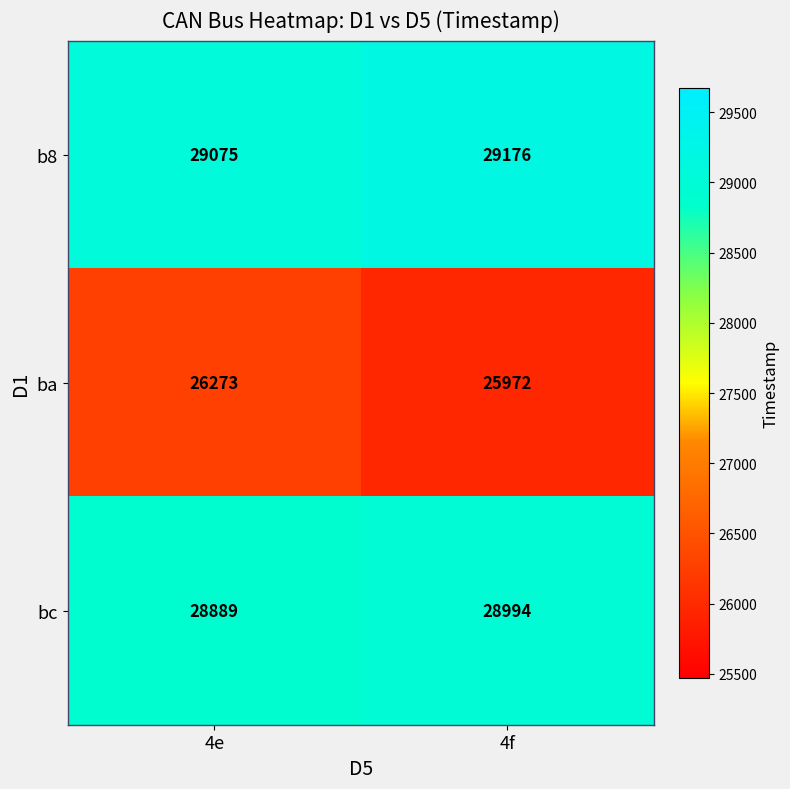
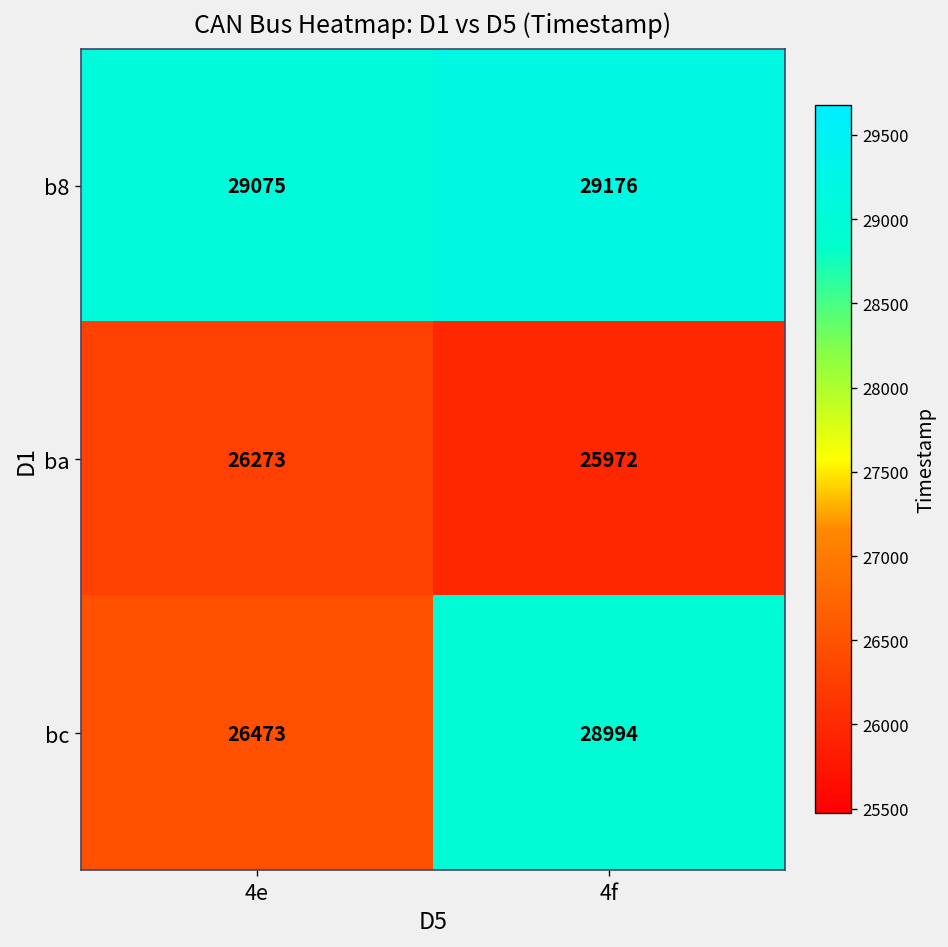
  {
    "b8": {
      "4e": 29075,
      "4f": 29176
    },
    "ba": {
      "4e": 26273,
      "4f": 25972
    },
    "bc": {
-     "4e": 28889,
+     "4e": 26473,
      "4f": 28994
    }
  }
